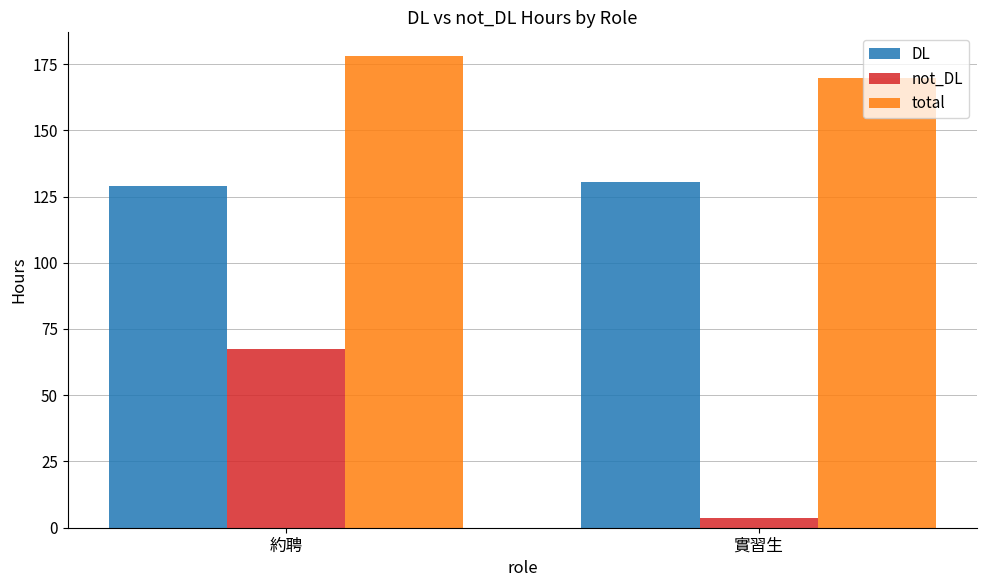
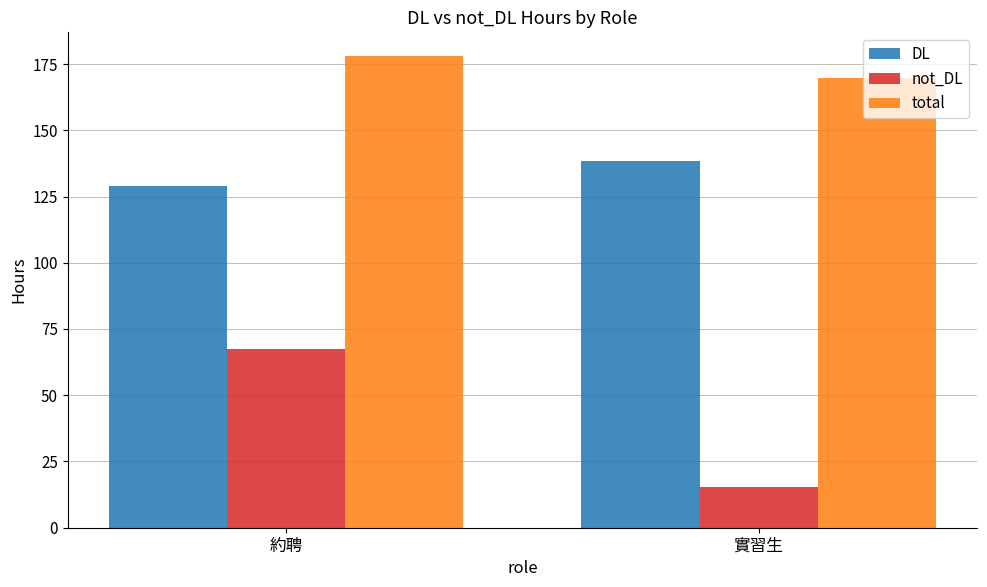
  {
    "DL": {
      "約聘": 129,
-     "實習生": 131
+     "實習生": 138
    },
    "not_DL": {
      "約聘": 67,
-     "實習生": 4
+     "實習生": 15
    },
    "total": {
      "約聘": 178
    }
  }
